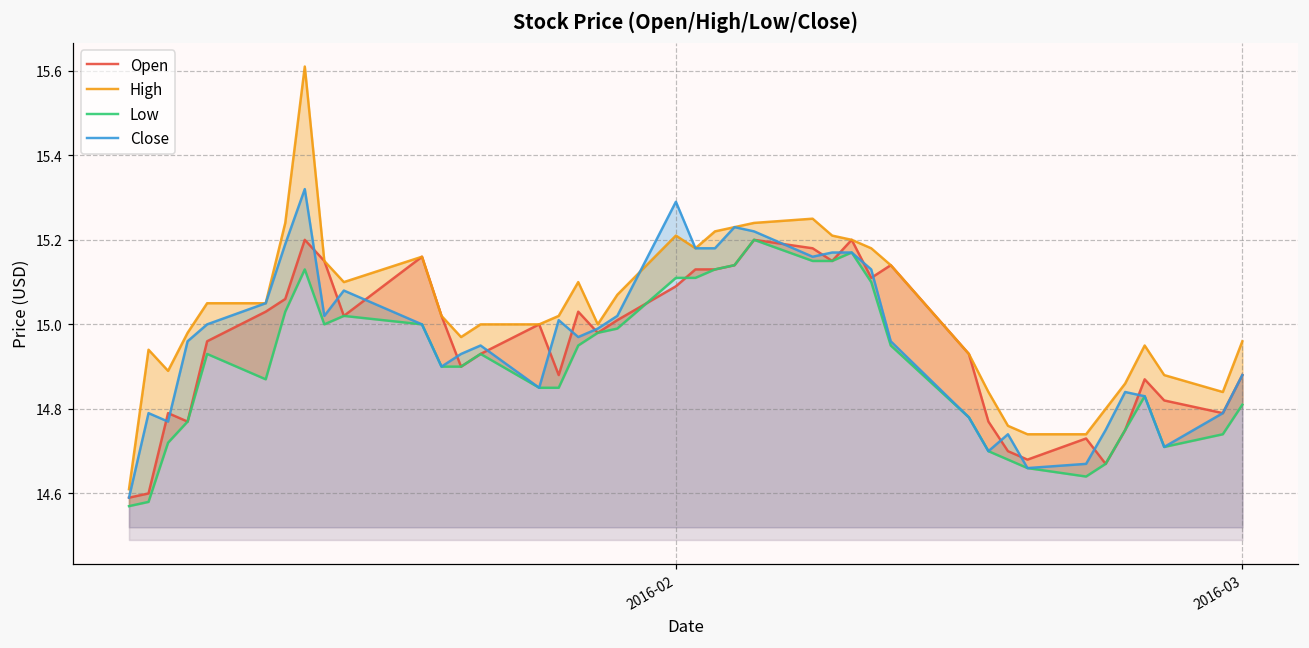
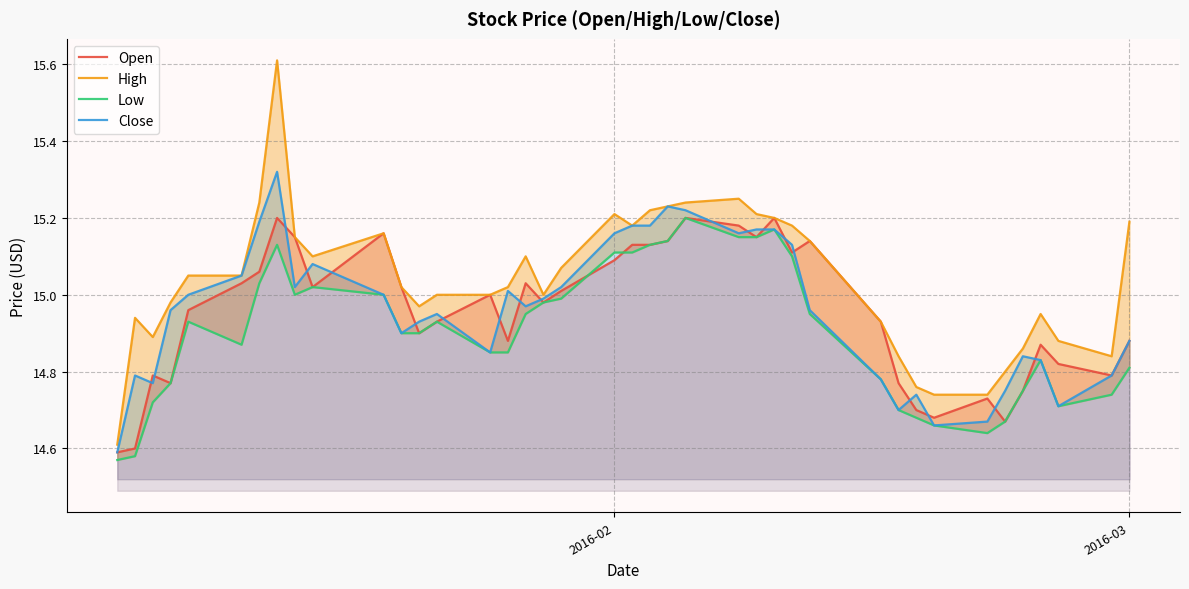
  {
    "Open": {
      "2016-02": 15.09
    },
    "High": {
      "2016-02": 15.21,
-     "2016-03": 14.96
+     "2016-03": 15.19
    },
    "Low": {
      "2016-02": 15.11,
      "2016-03": 14.81
    },
    "Close": {
-     "2016-02": 15.29
+     "2016-02": 15.16
    }
  }
